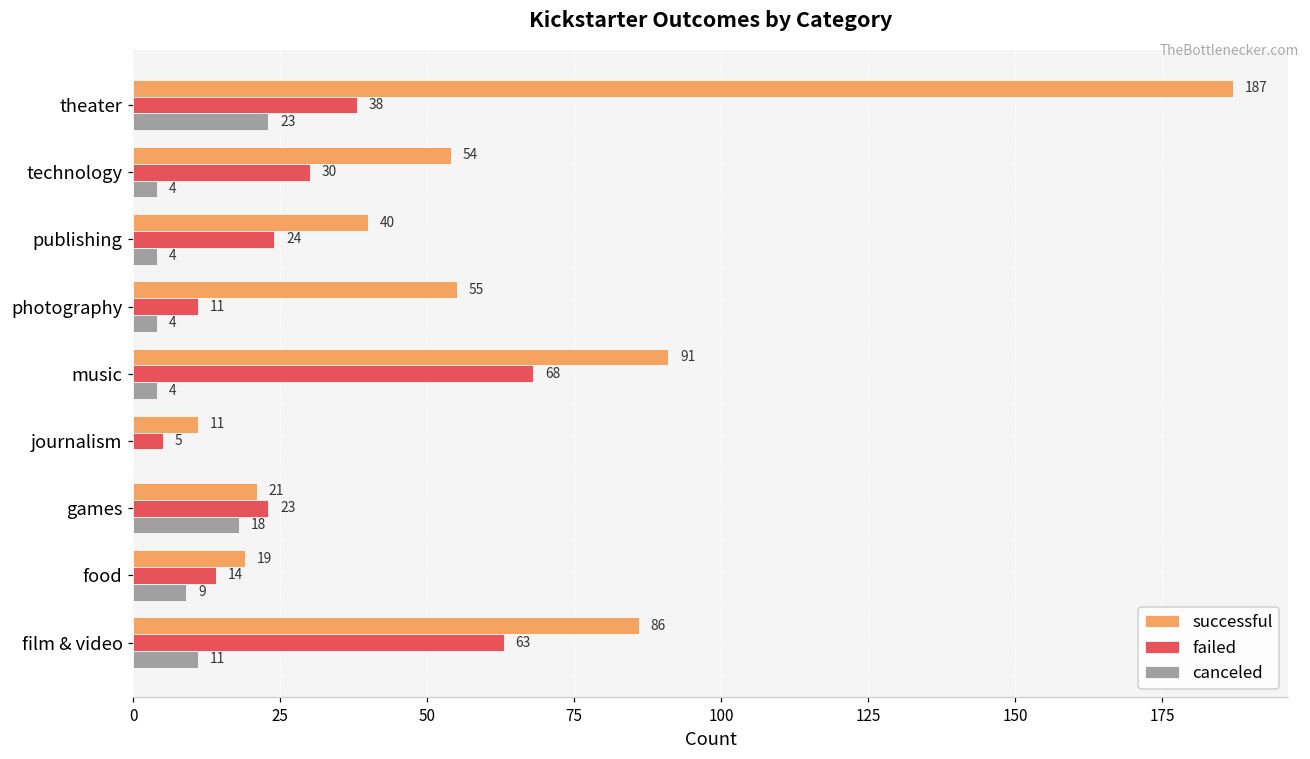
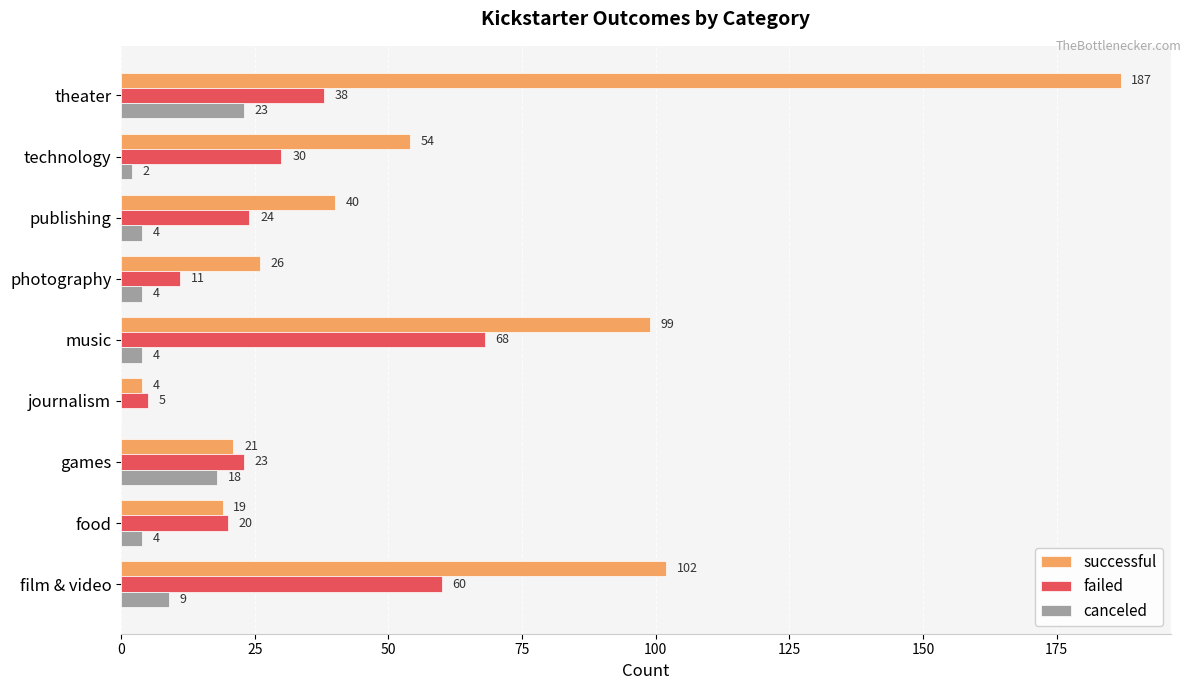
  {
    "successful": {
      "theater": 187,
      "technology": 54,
      "publishing": 40,
-     "photography": 55,
-     "music": 91,
-     "journalism": 11,
+     "photography": 26,
+     "music": 99,
+     "journalism": 4,
      "games": 21,
      "food": 19,
-     "film & video": 86
+     "film & video": 102
    },
    "failed": {
      "theater": 38,
      "technology": 30,
      "publishing": 24,
      "photography": 11,
      "music": 68,
      "journalism": 5,
      "games": 23,
-     "food": 14,
-     "film & video": 63
+     "food": 20,
+     "film & video": 60
    },
    "canceled": {
      "theater": 23,
-     "technology": 4,
+     "technology": 2,
      "publishing": 4,
      "photography": 4,
      "music": 4,
      "games": 18,
-     "food": 9,
-     "film & video": 11
+     "food": 4,
+     "film & video": 9
    }
  }
